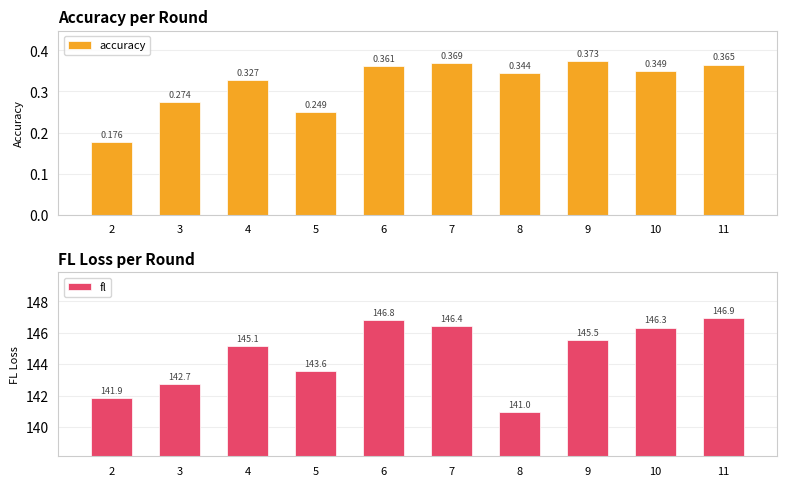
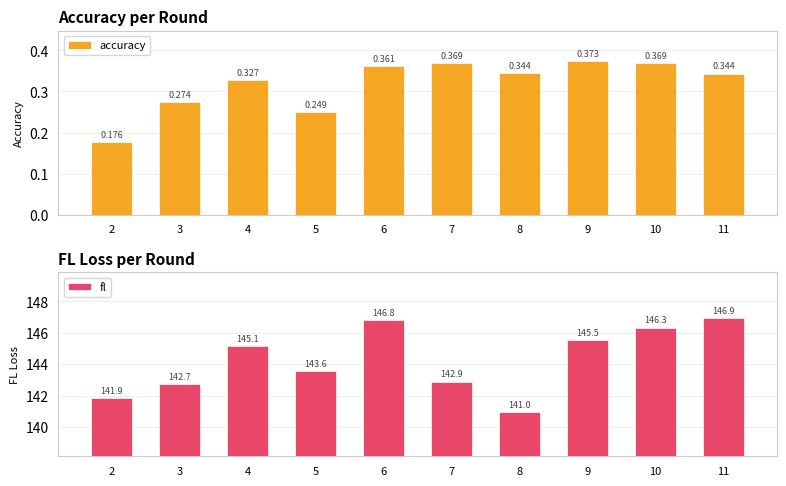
  {
    "Accuracy per Round": {
      "2": 0.176,
      "3": 0.274,
      "4": 0.327,
      "5": 0.249,
      "6": 0.361,
      "7": 0.369,
      "8": 0.344,
      "9": 0.373,
-     "10": 0.349,
-     "11": 0.365
+     "10": 0.369,
+     "11": 0.344
    },
    "FL Loss per Round": {
      "2": 141.9,
      "3": 142.7,
      "4": 145.1,
      "5": 143.6,
      "6": 146.8,
-     "7": 146.4,
+     "7": 142.9,
      "8": 141.0,
      "9": 145.5,
      "10": 146.3,
      "11": 146.9
    }
  }
